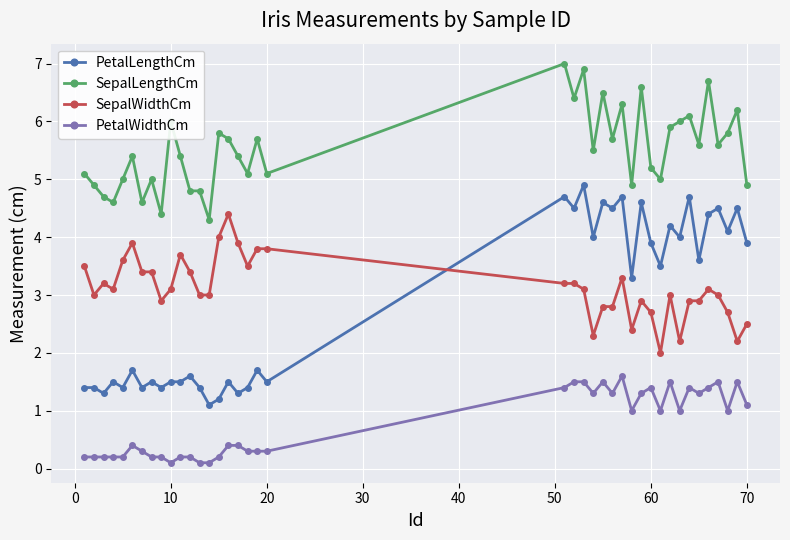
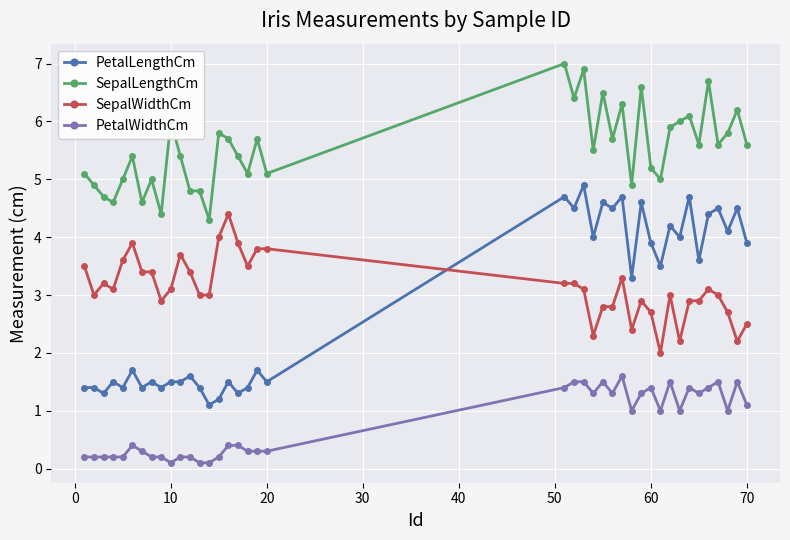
  {
    "SepalLengthCm": {
      "20": 5.1,
      "60": 5.2,
-     "70": 4.9
+     "70": 5.6
    },
    "SepalWidthCm": {
      "10": 3.1,
      "20": 3.8,
      "60": 2.7,
      "70": 2.5
    }
  }
